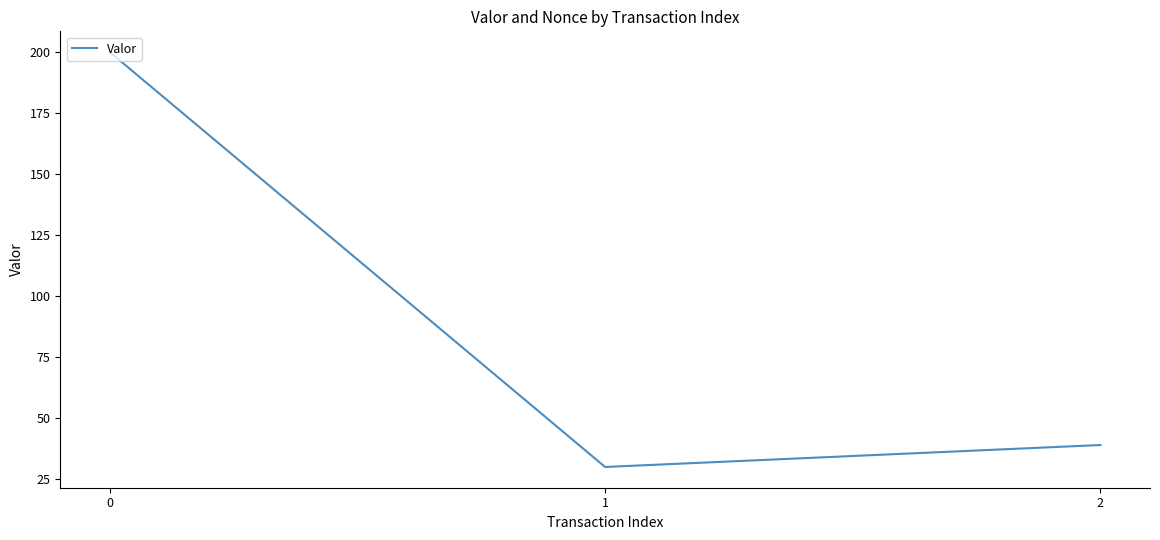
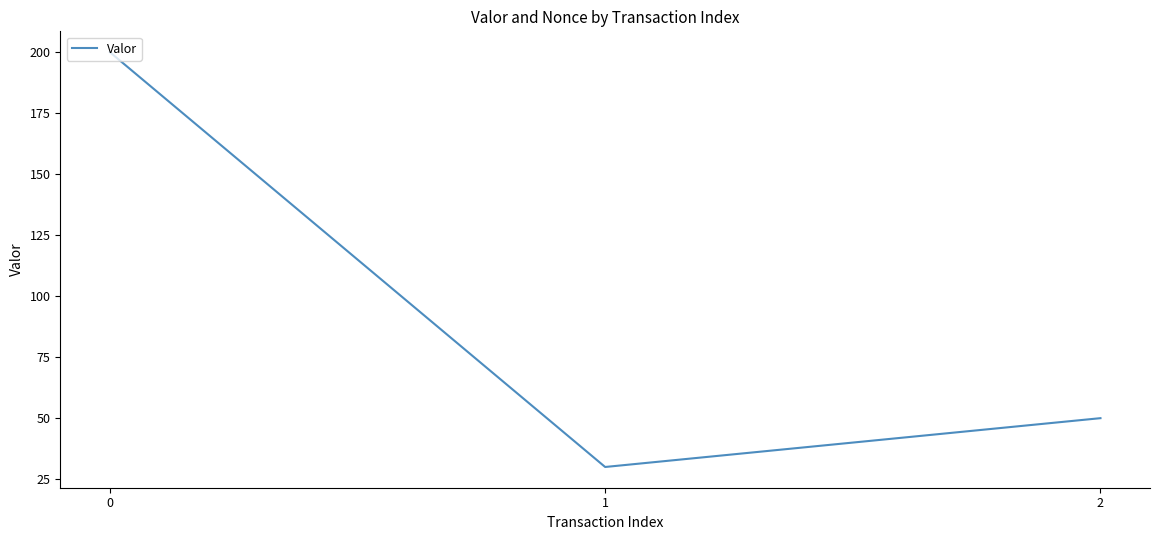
  {
    "1": 30,
-   "2": 39
+   "2": 50
  }
